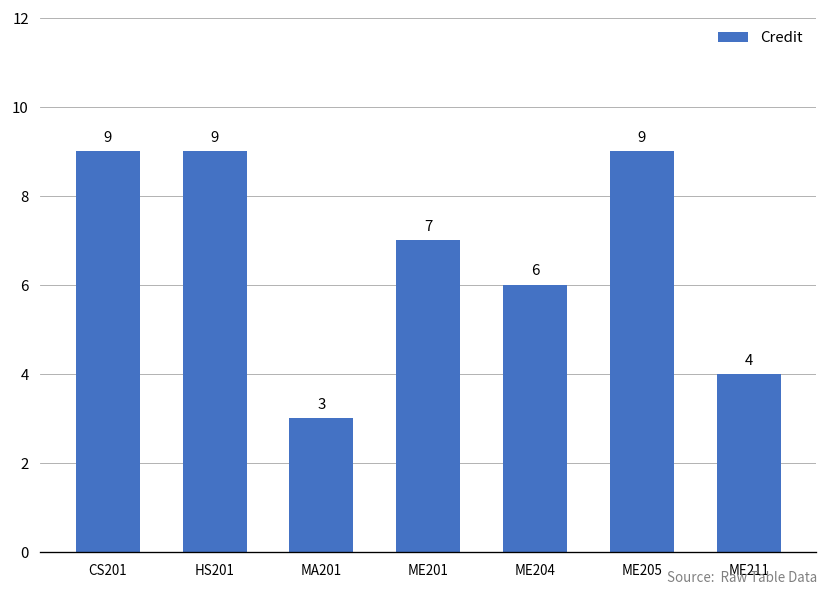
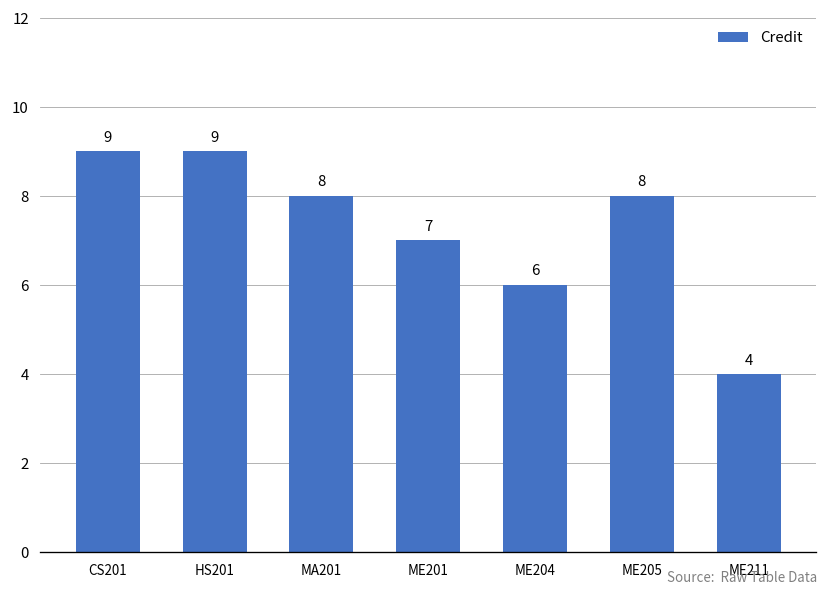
  {
    "CS201": 9,
    "HS201": 9,
-   "MA201": 3,
+   "MA201": 8,
    "ME201": 7,
    "ME204": 6,
-   "ME205": 9,
+   "ME205": 8,
    "ME211": 4
  }
